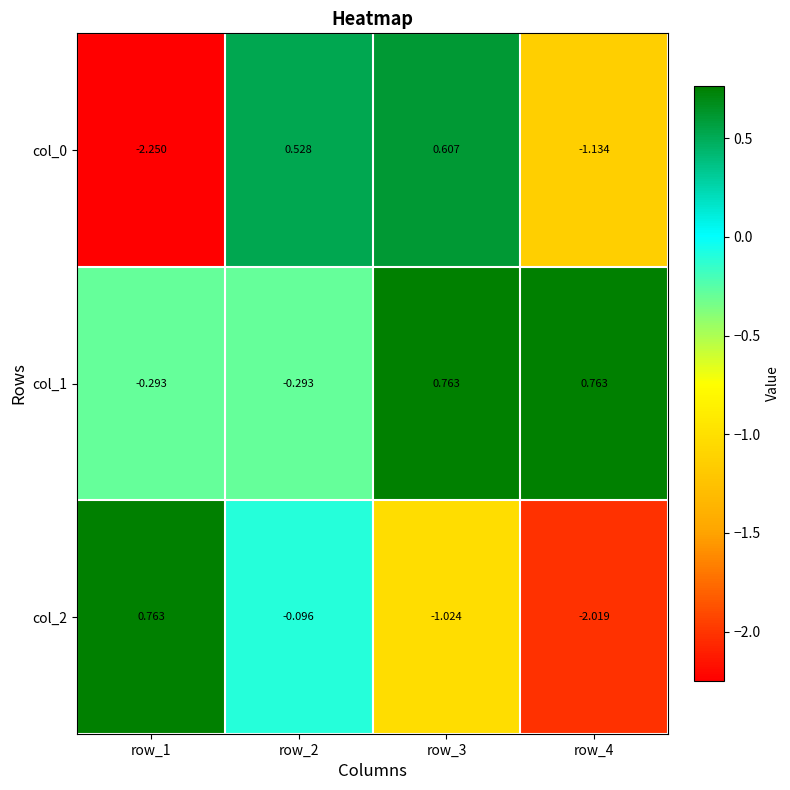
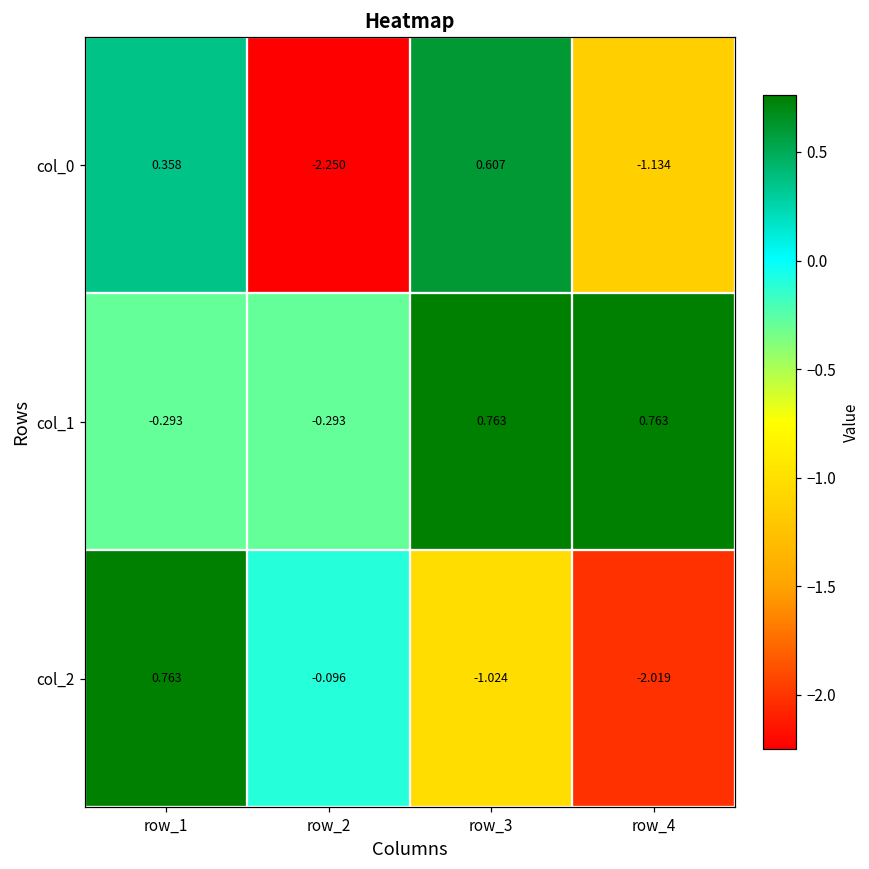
  {
    "col_0": {
-     "row_1": -2.250,
-     "row_2": 0.528,
+     "row_1": 0.358,
+     "row_2": -2.250,
      "row_3": 0.607,
      "row_4": -1.134
    },
    "col_1": {
      "row_1": -0.293,
      "row_2": -0.293,
      "row_3": 0.763,
      "row_4": 0.763
    },
    "col_2": {
      "row_1": 0.763,
      "row_2": -0.096,
      "row_3": -1.024,
      "row_4": -2.019
    }
  }
